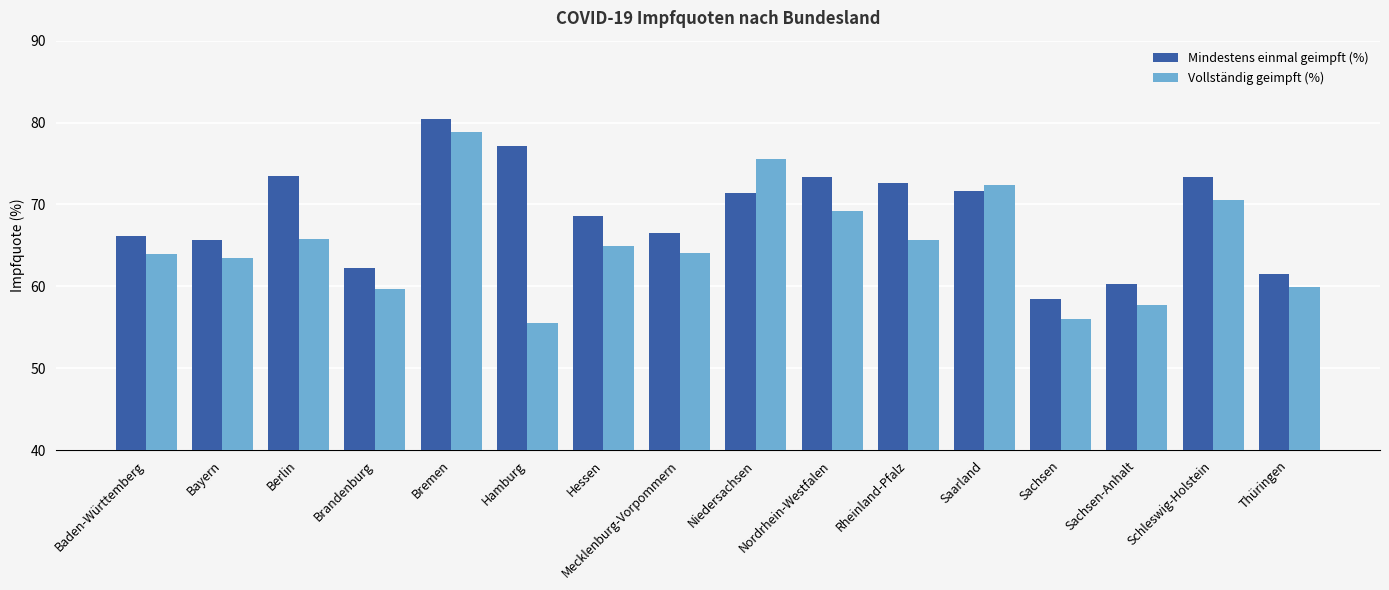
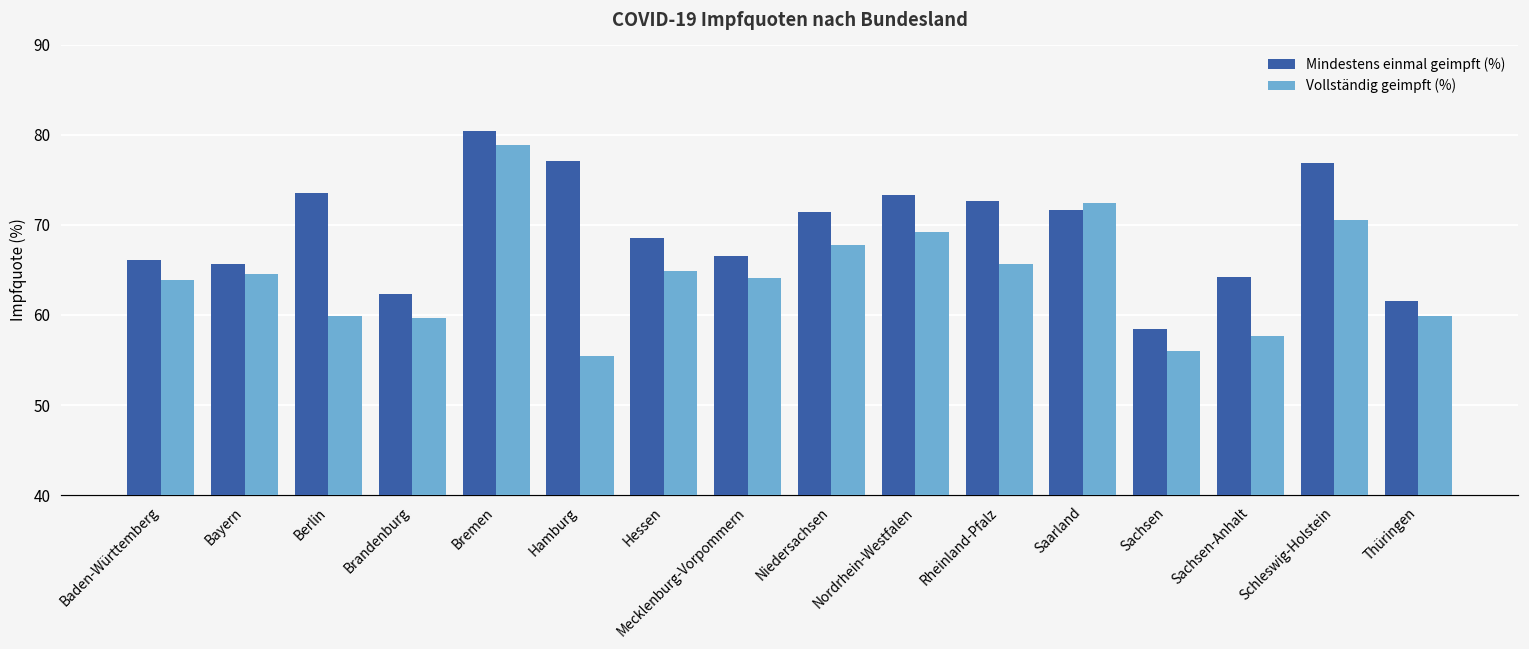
  {
    "Mindestens einmal geimpft (%)": {
      "Baden-Württemberg": 66,
      "Bayern": 66,
      "Berlin": 74,
      "Brandenburg": 62,
      "Bremen": 80,
      "Hamburg": 77,
      "Hessen": 69,
      "Mecklenburg-Vorpommern": 67,
      "Niedersachsen": 71,
      "Nordrhein-Westfalen": 73,
      "Rheinland-Pfalz": 73,
      "Saarland": 72,
      "Sachsen": 59,
-     "Sachsen-Anhalt": 60,
-     "Schleswig-Holstein": 73,
+     "Sachsen-Anhalt": 64,
+     "Schleswig-Holstein": 77,
      "Thüringen": 62
    },
    "Vollständig geimpft (%)": {
      "Baden-Württemberg": 64,
-     "Bayern": 64,
-     "Berlin": 66,
+     "Bayern": 65,
+     "Berlin": 60,
      "Brandenburg": 60,
      "Bremen": 79,
      "Hamburg": 56,
      "Hessen": 65,
      "Mecklenburg-Vorpommern": 64,
-     "Niedersachsen": 76,
+     "Niedersachsen": 68,
      "Nordrhein-Westfalen": 69,
      "Rheinland-Pfalz": 66,
      "Saarland": 72,
      "Sachsen": 56,
      "Sachsen-Anhalt": 58,
      "Schleswig-Holstein": 71,
      "Thüringen": 60
    }
  }
